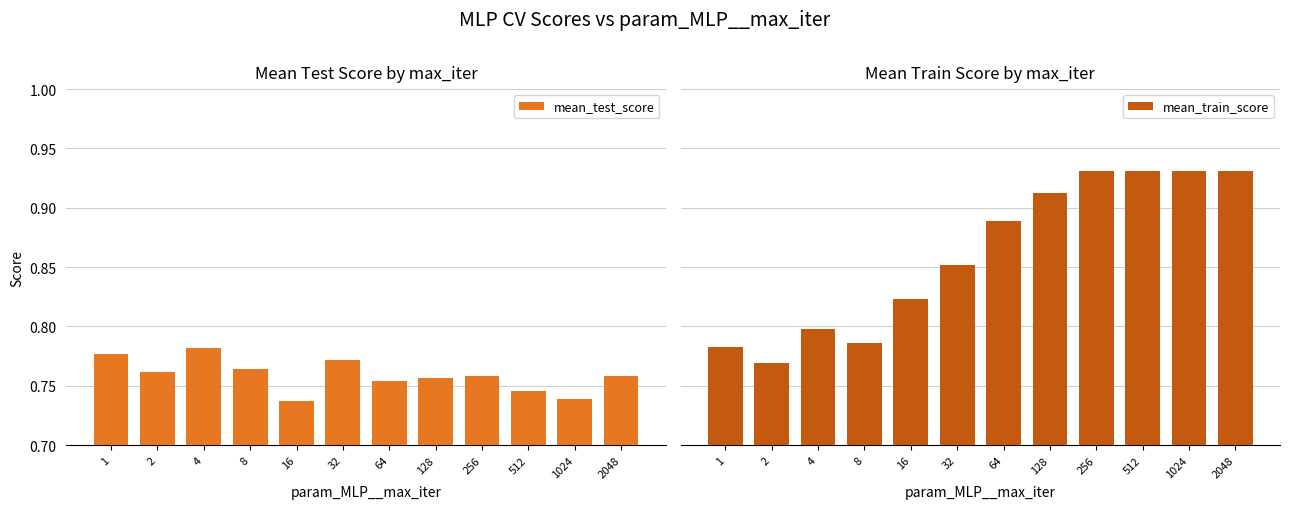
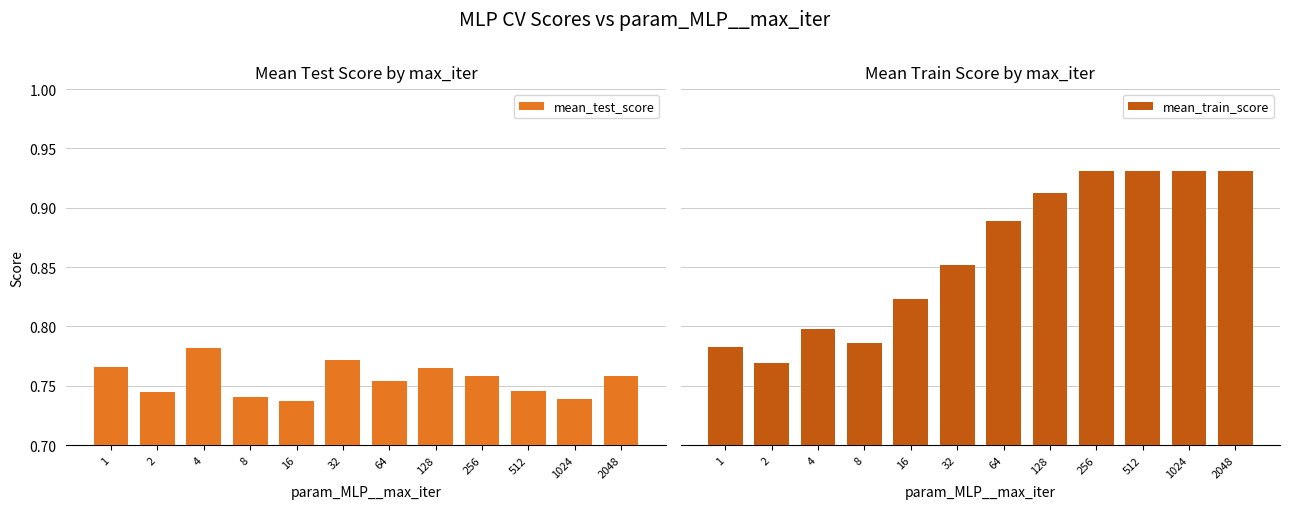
  {
    "Mean Test Score by max_iter": {
-     "1": 0.776,
-     "2": 0.762,
+     "1": 0.766,
+     "2": 0.745,
      "4": 0.782,
-     "8": 0.764,
+     "8": 0.740,
      "16": 0.737,
      "32": 0.771,
      "64": 0.754,
-     "128": 0.757,
+     "128": 0.765,
      "256": 0.759,
      "512": 0.746,
      "1024": 0.739,
      "2048": 0.759
    }
  }
